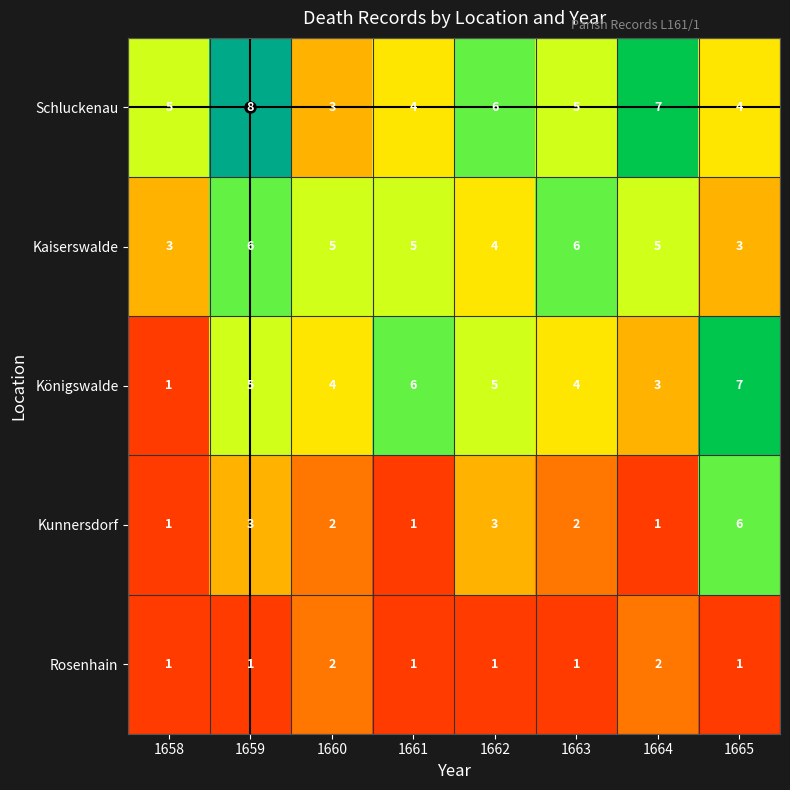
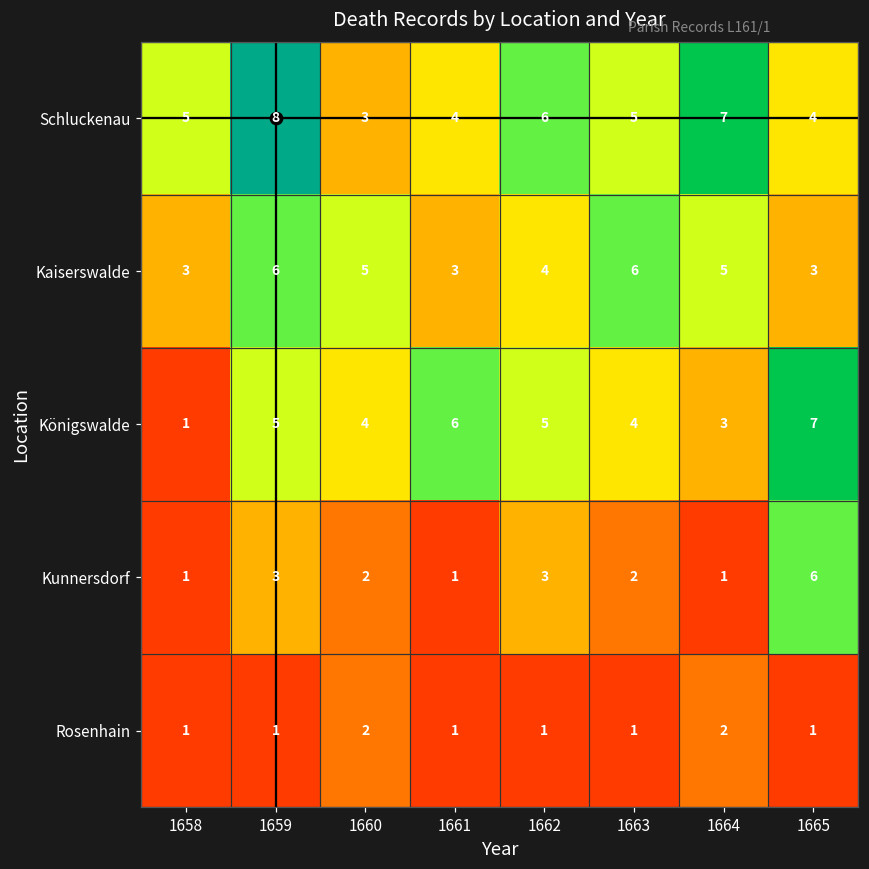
  {
    "Schluckenau": {
      "1658": 5,
      "1660": 3,
      "1661": 4,
      "1662": 6,
      "1663": 5,
      "1664": 7,
      "1665": 4
    },
    "Kaiserswalde": {
      "1658": 3,
      "1659": 6,
      "1660": 5,
-     "1661": 5,
+     "1661": 3,
      "1662": 4,
      "1663": 6,
      "1664": 5,
      "1665": 3
    },
    "Königswalde": {
      "1658": 1,
      "1659": 5,
      "1660": 4,
      "1661": 6,
      "1662": 5,
      "1663": 4,
      "1664": 3,
      "1665": 7
    },
    "Kunnersdorf": {
      "1658": 1,
      "1659": 3,
      "1660": 2,
      "1661": 1,
      "1662": 3,
      "1663": 2,
      "1664": 1,
      "1665": 6
    },
    "Rosenhain": {
      "1658": 1,
      "1659": 1,
      "1660": 2,
      "1661": 1,
      "1662": 1,
      "1663": 1,
      "1664": 2,
      "1665": 1
    }
  }
